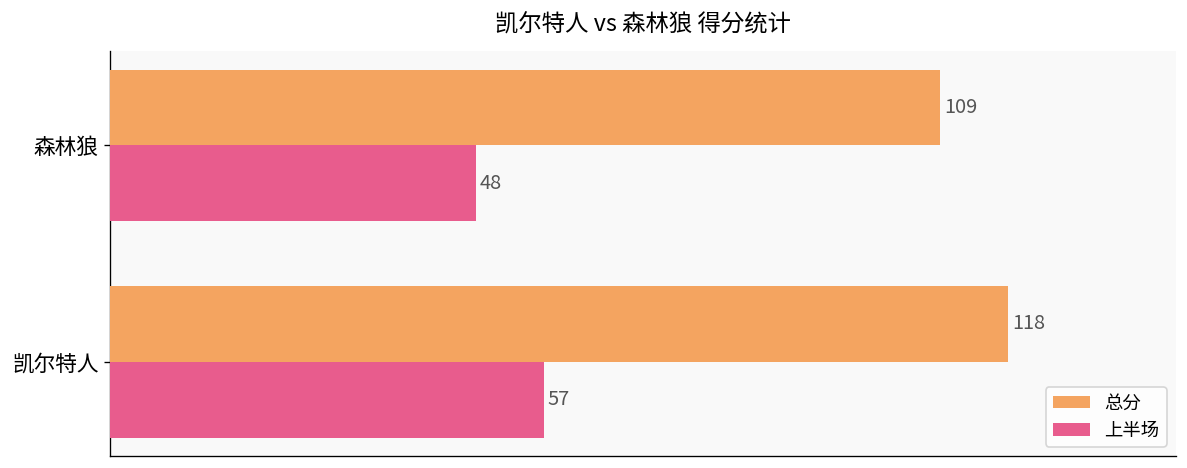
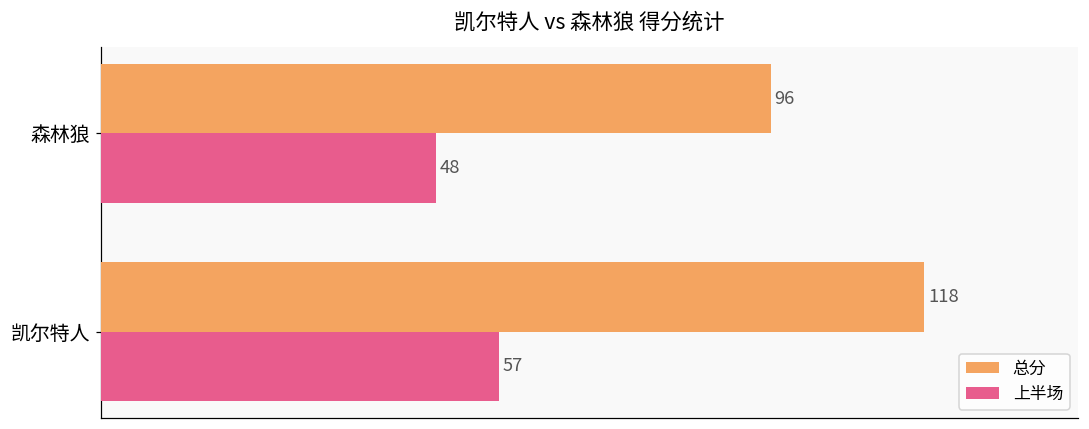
  {
    "总分": {
-     "森林狼": 109,
+     "森林狼": 96,
      "凯尔特人": 118
    },
    "上半场": {
      "森林狼": 48,
      "凯尔特人": 57
    }
  }
